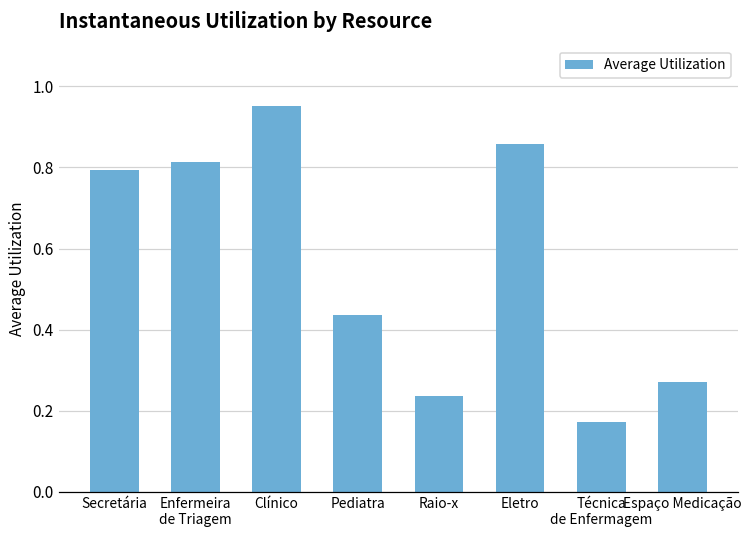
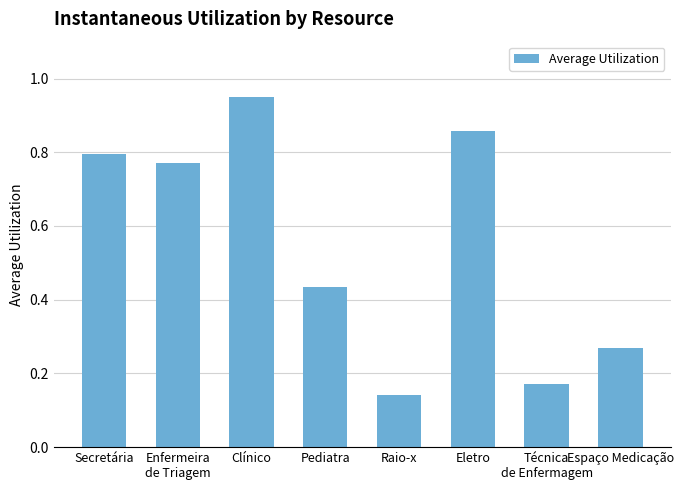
  {
    "Secretária": 0.79,
-   "Enfermeira de Triagem": 0.81,
+   "Enfermeira de Triagem": 0.77,
    "Clínico": 0.95,
    "Pediatra": 0.44,
-   "Raio-x": 0.24,
+   "Raio-x": 0.14,
    "Eletro": 0.86,
    "Técnica de Enfermagem": 0.17
  }
